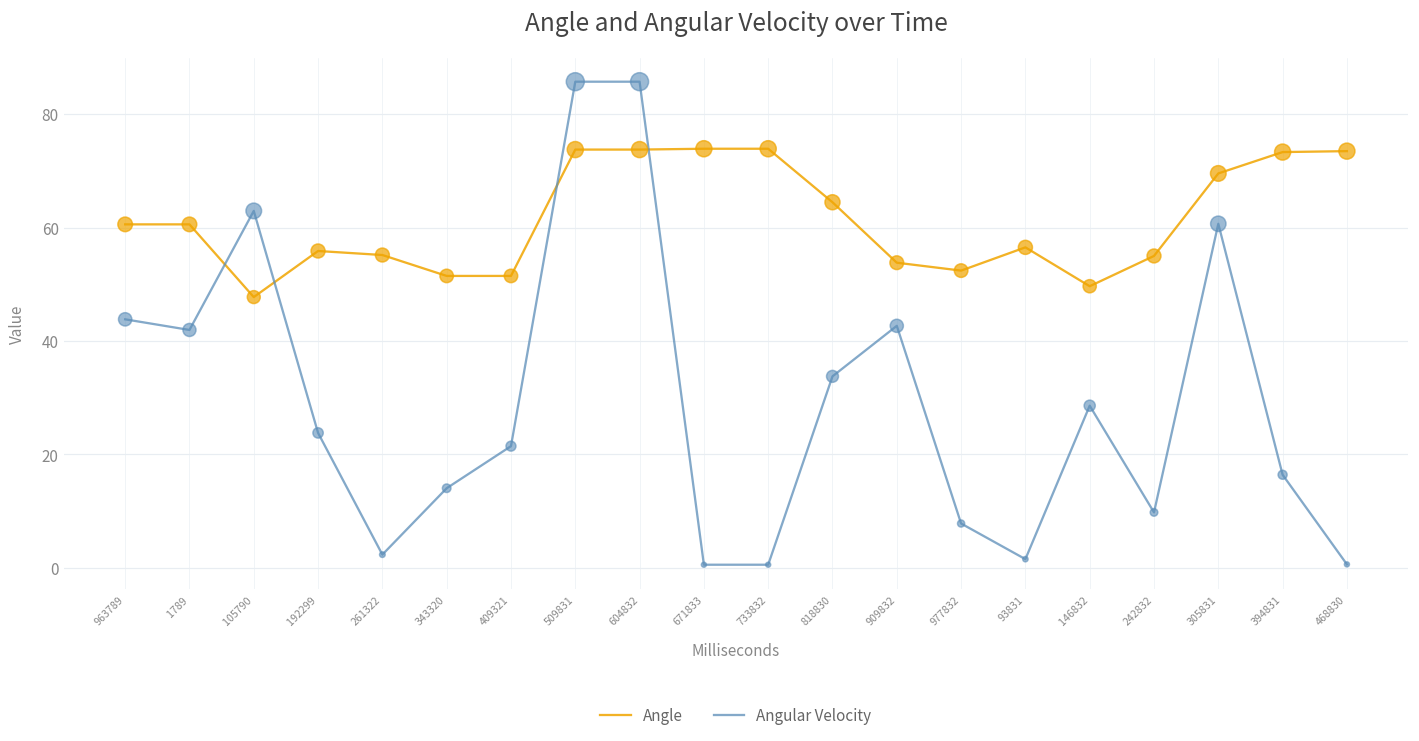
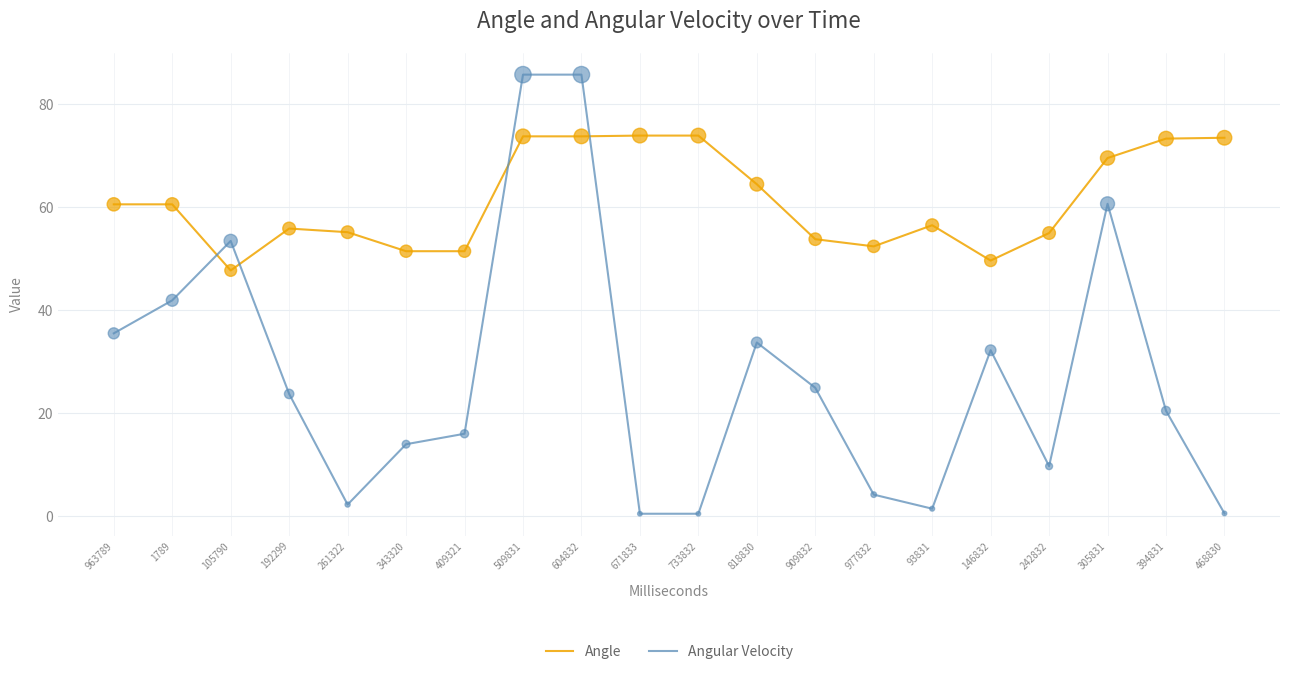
  {
    "Angle": {
      "963789": 61,
      "1789": 61,
      "105790": 48,
      "192299": 56,
      "261322": 55,
      "343320": 51,
      "409321": 51,
      "509831": 74,
      "604832": 74,
      "671833": 74,
      "733832": 74,
      "818830": 64,
      "909832": 54,
      "977832": 52,
      "93831": 57,
      "146832": 50,
      "242832": 55,
      "305831": 70,
      "394831": 73,
      "468830": 73
    },
    "Angular Velocity": {
-     "963789": 44,
+     "963789": 36,
      "1789": 42,
-     "105790": 63,
+     "105790": 53,
      "192299": 24,
      "261322": 2,
      "343320": 14,
-     "409321": 21,
+     "409321": 16,
      "509831": 86,
      "604832": 86,
      "671833": 1,
      "733832": 1,
      "818830": 34,
-     "909832": 43,
-     "977832": 8,
+     "909832": 25,
+     "977832": 4,
      "93831": 1,
-     "146832": 29,
+     "146832": 32,
      "242832": 10,
      "305831": 61,
-     "394831": 16,
+     "394831": 20,
      "468830": 1
    }
  }
